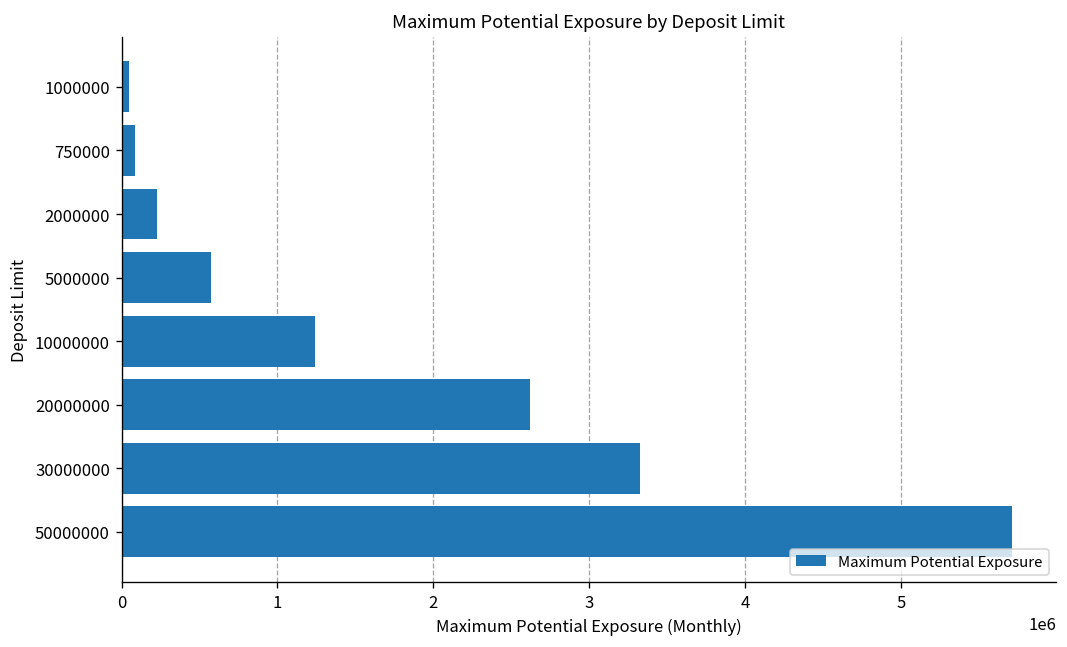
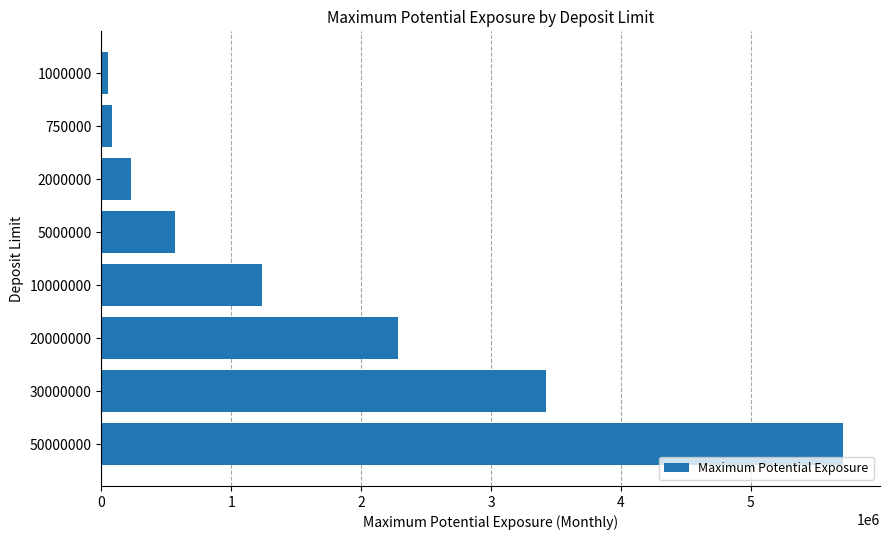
  {
    "1000000": 50000,
    "750000": 90000,
    "2000000": 230000,
    "5000000": 570000,
    "10000000": 1240000,
-   "20000000": 2620000,
-   "30000000": 3330000,
+   "20000000": 2280000,
+   "30000000": 3430000,
    "50000000": 5710000
  }
